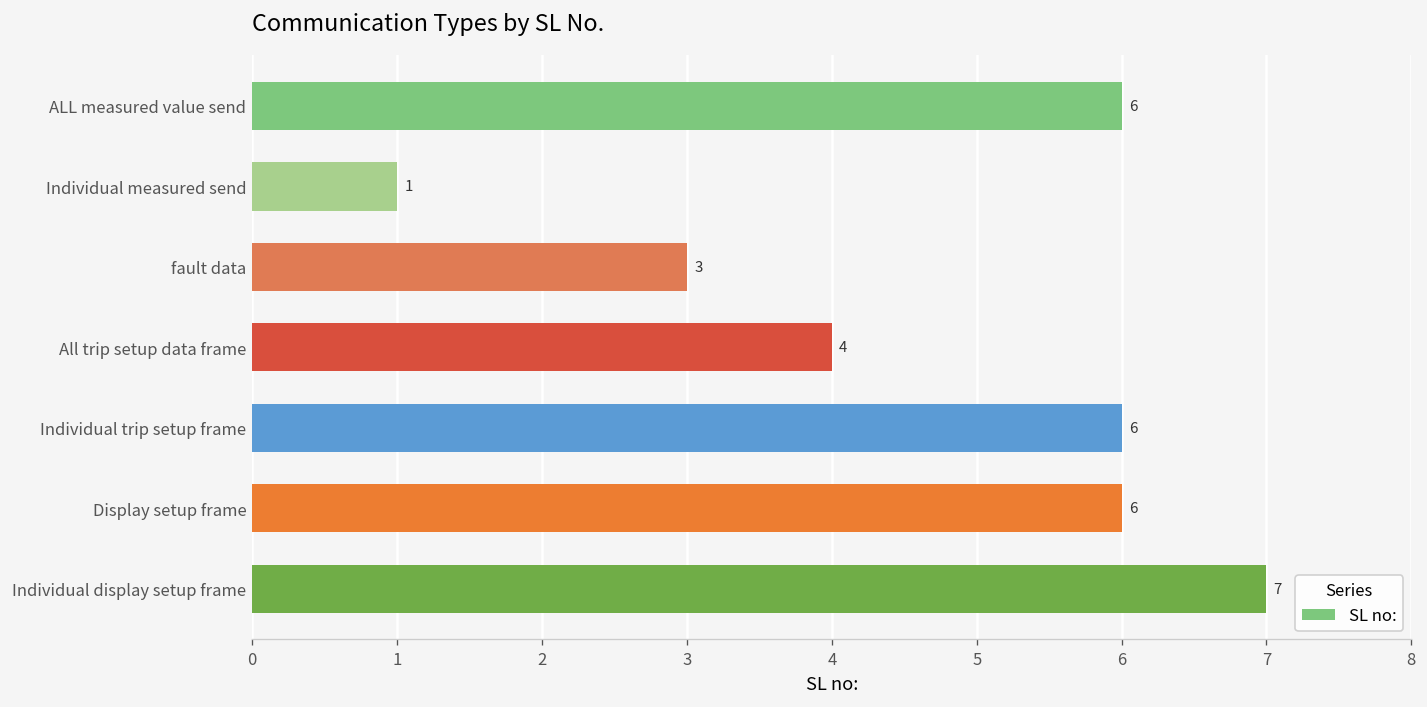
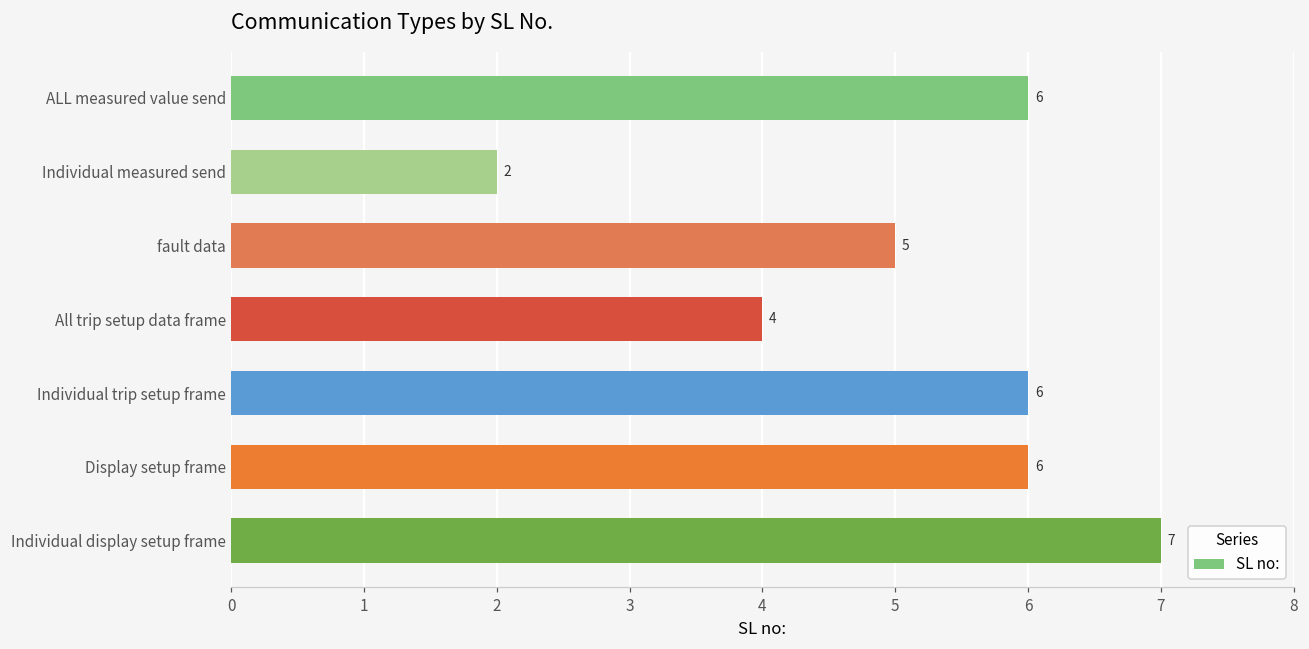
  {
    "ALL measured value send": 6,
-   "Individual measured send": 1,
-   "fault data": 3,
+   "Individual measured send": 2,
+   "fault data": 5,
    "All trip setup data frame": 4,
    "Individual trip setup frame": 6,
    "Display setup frame": 6,
    "Individual display setup frame": 7
  }
